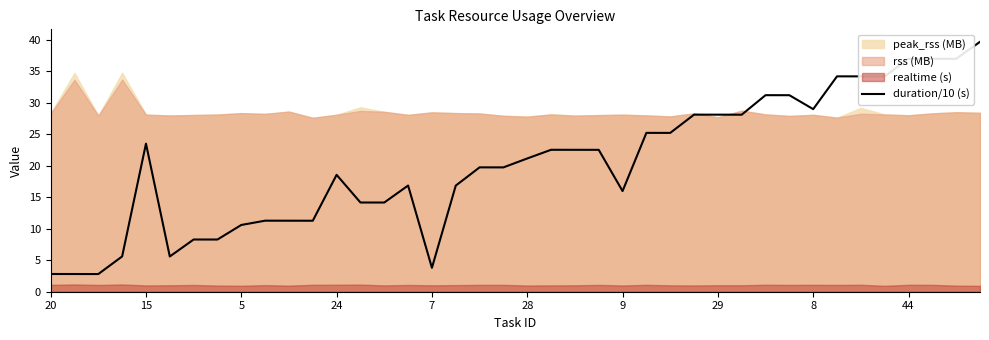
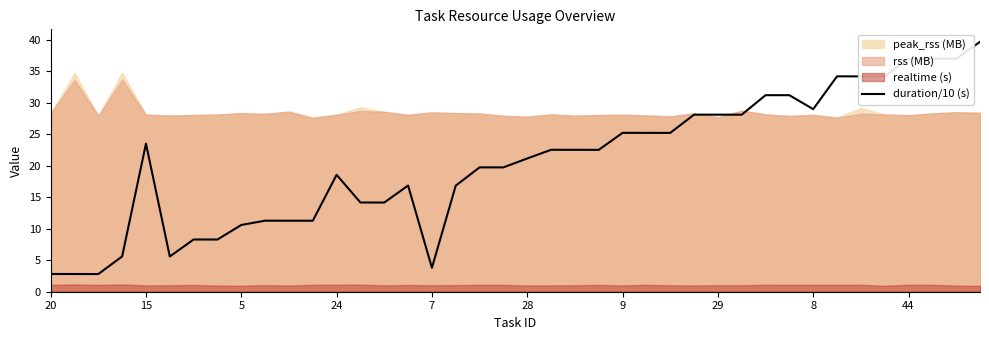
  {
    "duration/10 (s)": {
      "20": 3,
      "15": 24,
      "5": 11,
      "24": 19,
      "7": 4,
      "28": 21,
-     "9": 16,
+     "9": 25,
      "29": 28,
      "8": 29
    },
    "realtime (s)": {
      "20": 1,
      "15": 1,
      "5": 1,
      "24": 1,
      "7": 1,
      "28": 1,
      "9": 1,
      "29": 1,
      "8": 1,
      "44": 1
    }
  }
